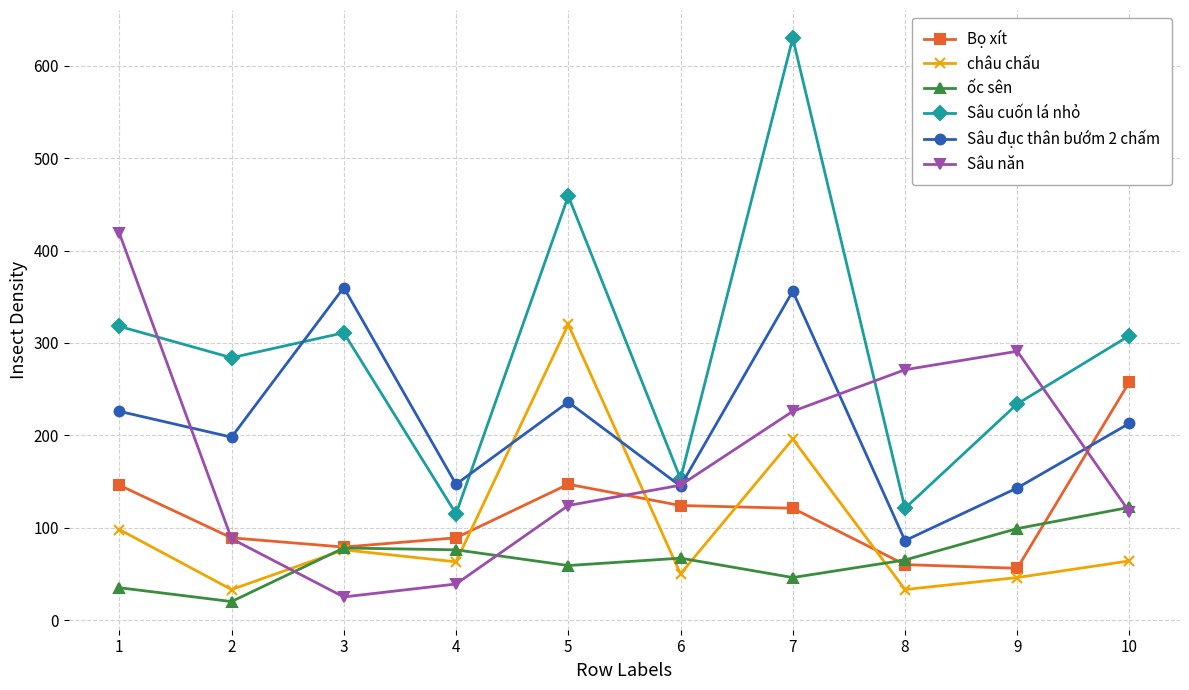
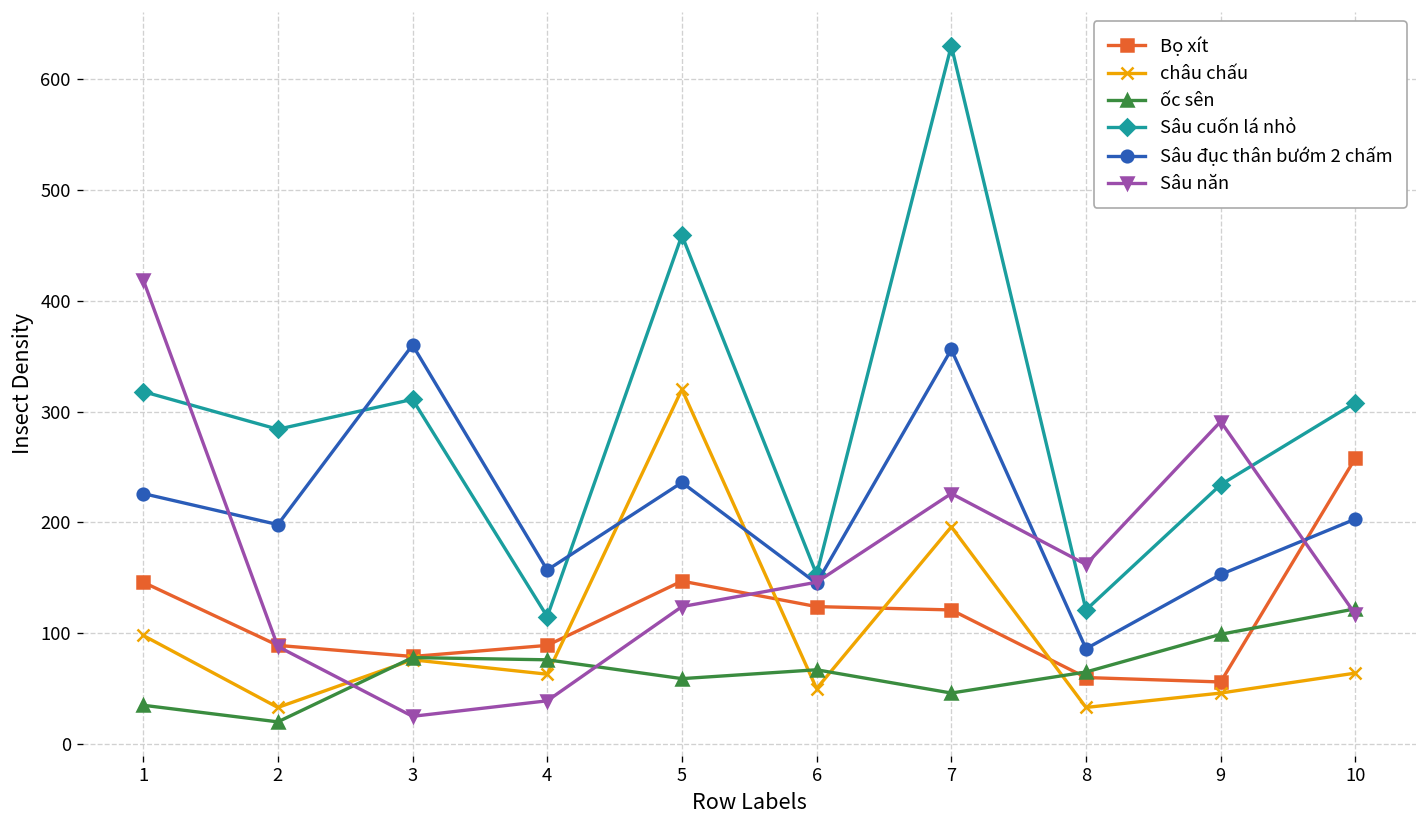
  {
    "Bọ xít": {
      "1": 150,
      "4": 90,
      "5": 150,
      "6": 120,
      "7": 120,
      "8": 60,
      "9": 60,
      "10": 260
    },
    "châu chấu": {
      "1": 100,
      "2": 30,
      "4": 60,
      "5": 320,
      "6": 50,
      "7": 200,
      "8": 30,
      "9": 50,
      "10": 60
    },
    "ốc sên": {
      "1": 40,
      "2": 20,
      "4": 80,
      "5": 60,
      "6": 70,
      "7": 50,
      "8": 70,
      "9": 100,
      "10": 120
    },
    "Sâu cuốn lá nhỏ": {
      "1": 320,
      "2": 280,
      "3": 310,
      "4": 120,
      "5": 460,
      "6": 150,
      "7": 630,
      "8": 120,
      "9": 230,
      "10": 310
    },
    "Sâu đục thân bướm 2 chấm": {
      "1": 230,
      "2": 200,
      "3": 360,
-     "4": 150,
+     "4": 160,
      "5": 240,
      "7": 360,
      "8": 90,
-     "9": 140,
-     "10": 210
+     "9": 150,
+     "10": 200
    },
    "Sâu năn": {
      "1": 420,
      "3": 30,
      "4": 40,
      "5": 120,
      "7": 230,
-     "8": 270,
+     "8": 160,
      "9": 290,
      "10": 120
    }
  }
